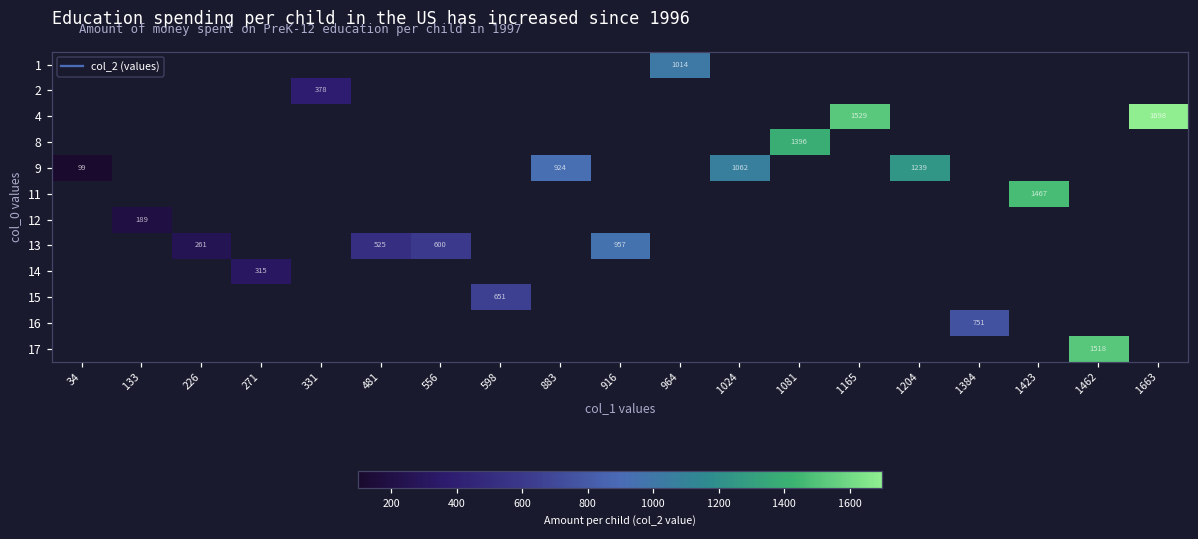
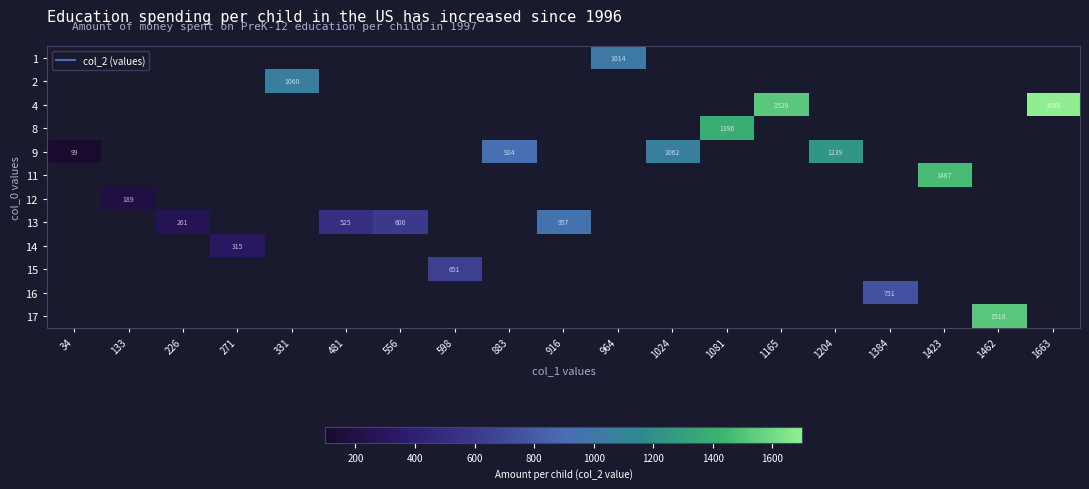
  {
    "1": {
      "964": 1014
    },
    "2": {
-     "331": 378
+     "331": 1060
    },
    "4": {
      "1165": 1529,
      "1663": 1698
    },
    "8": {
      "1081": 1396
    },
    "9": {
      "34": 99,
      "883": 924,
      "1024": 1062,
      "1204": 1239
    },
    "11": {
      "1423": 1467
    },
    "12": {
      "133": 189
    },
    "13": {
      "226": 261,
      "481": 525,
      "556": 600,
      "916": 957
    },
    "14": {
      "271": 315
    },
    "15": {
      "598": 651
    },
    "16": {
      "1384": 751
    },
    "17": {
      "1462": 1518
    }
  }
